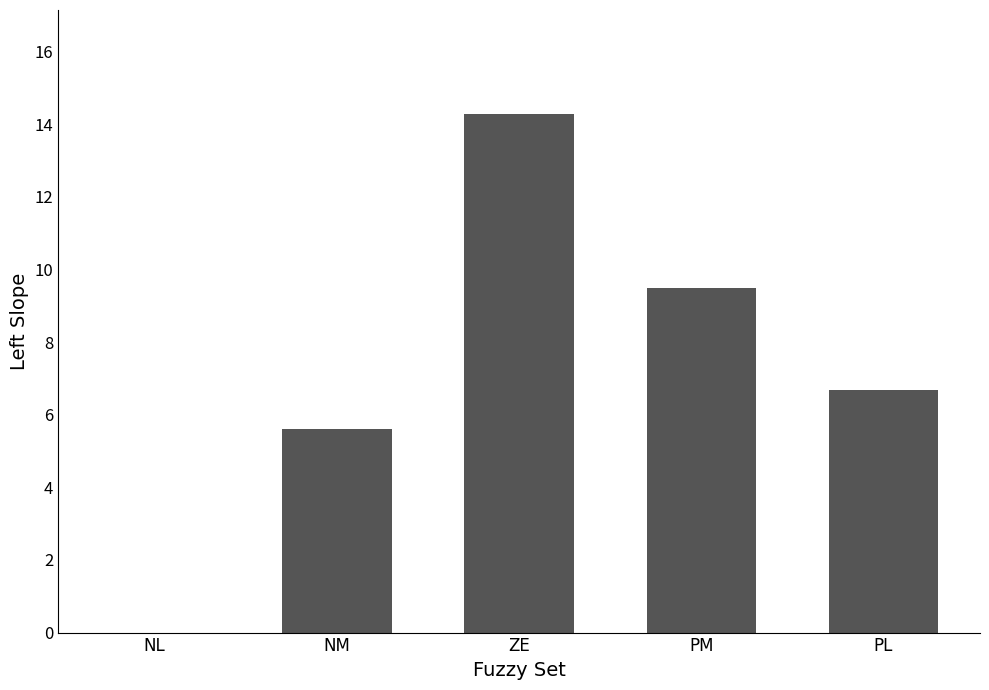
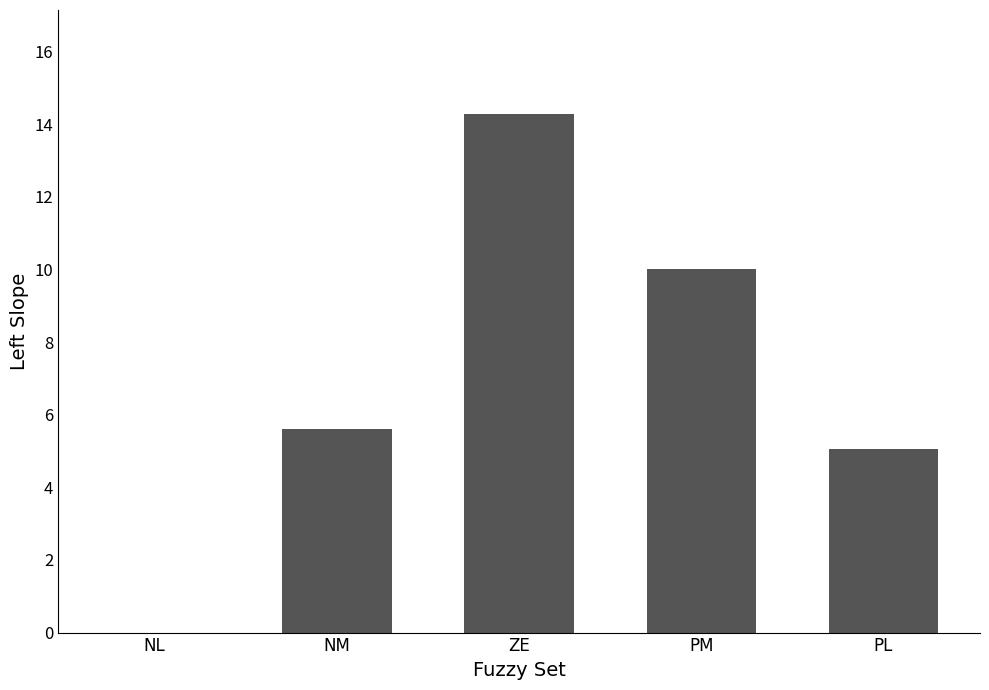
  {
    "NL": 0.0,
    "NM": 5.6,
    "ZE": 14.3,
-   "PM": 9.5,
-   "PL": 6.7
+   "PM": 10.0,
+   "PL": 5.1
  }
